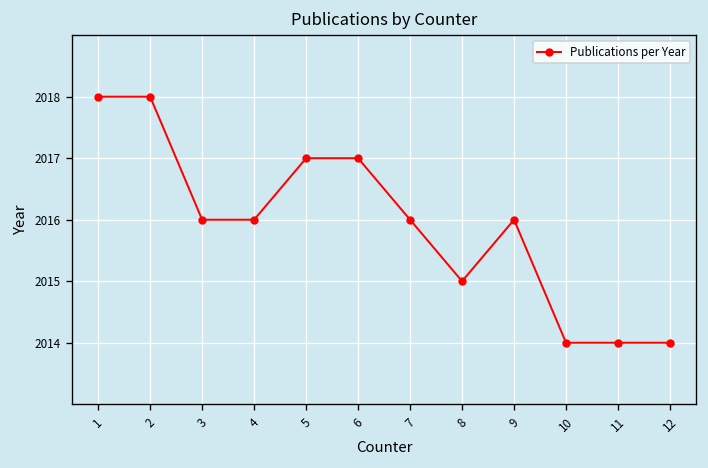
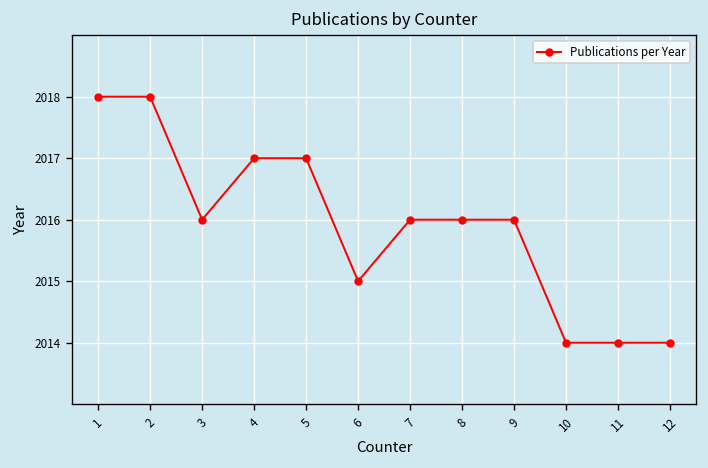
  {
    "1": 2018,
    "2": 2018,
    "3": 2016,
-   "4": 2016,
+   "4": 2017,
    "5": 2017,
-   "6": 2017,
+   "6": 2015,
    "7": 2016,
-   "8": 2015,
+   "8": 2016,
    "9": 2016,
    "10": 2014,
    "11": 2014,
    "12": 2014
  }
